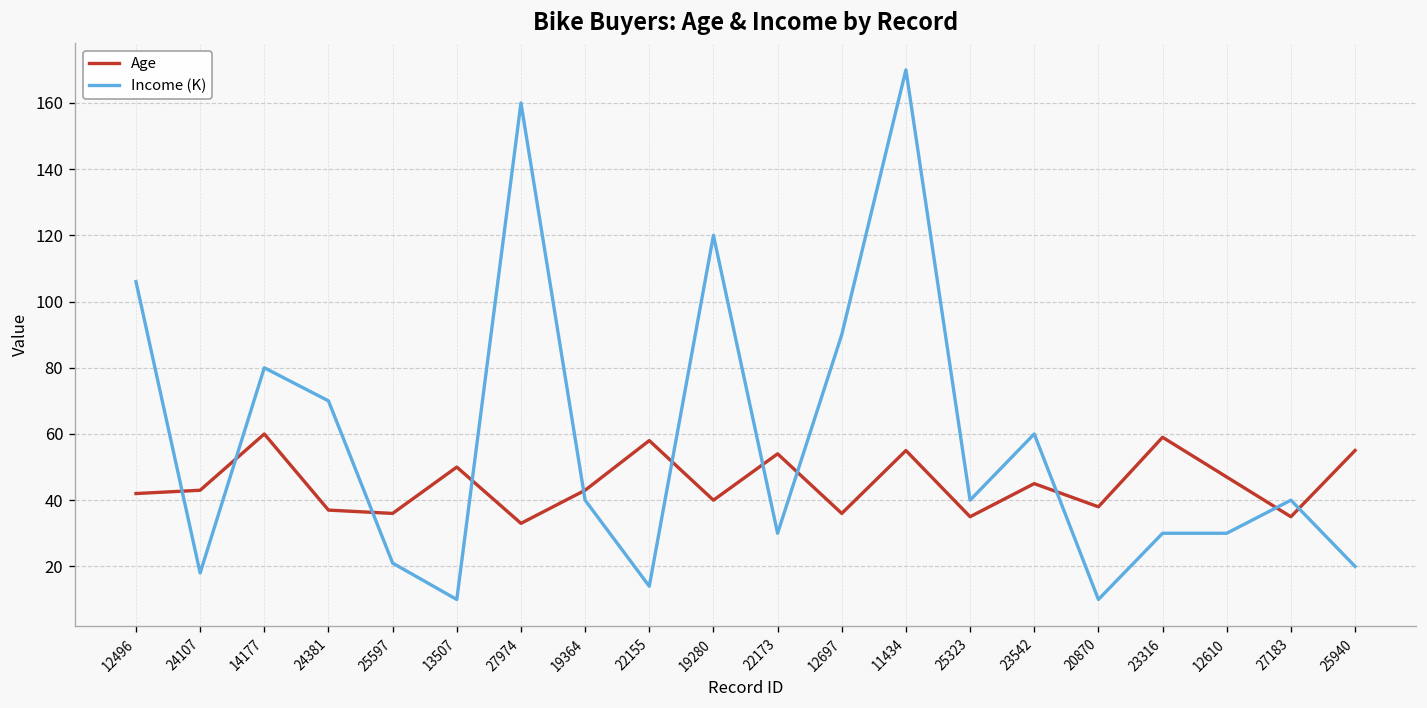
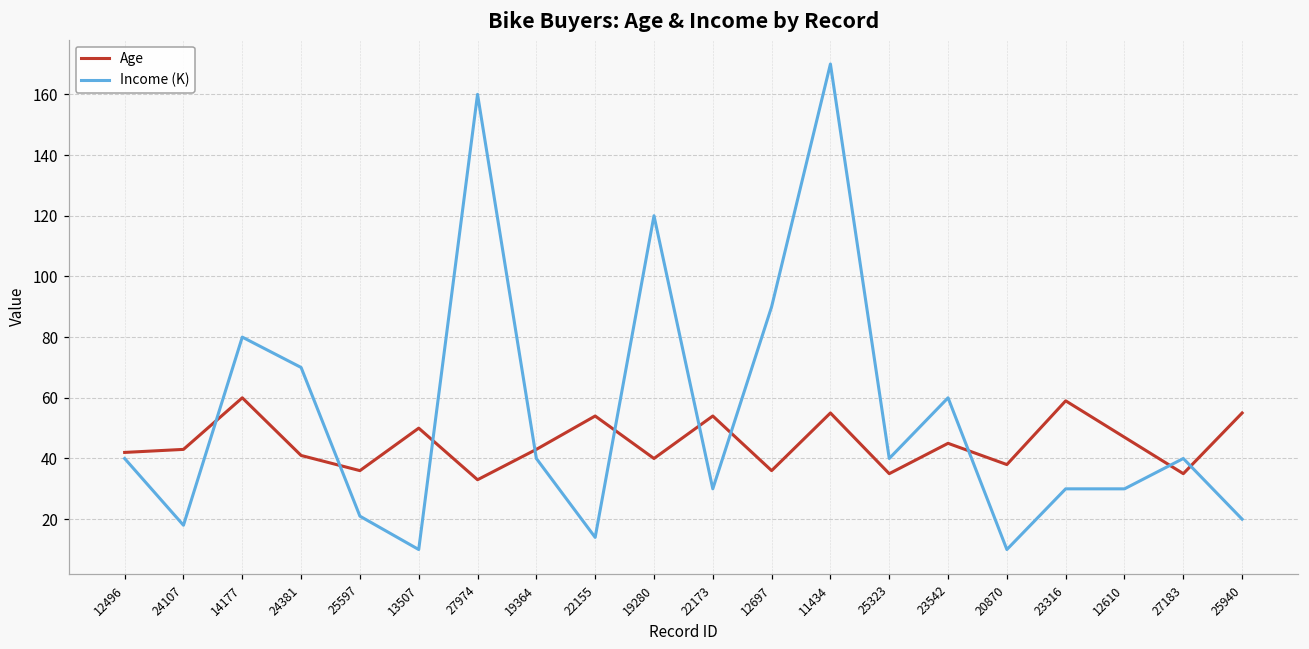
  {
    "Age": {
      "12496": 42,
      "24107": 43,
      "14177": 60,
-     "24381": 37,
+     "24381": 41,
      "25597": 36,
      "13507": 50,
      "27974": 33,
      "19364": 43,
-     "22155": 58,
+     "22155": 54,
      "19280": 40,
      "22173": 54,
      "12697": 36,
      "11434": 55,
      "25323": 35,
      "23542": 45,
      "20870": 38,
      "23316": 59,
      "12610": 47,
      "27183": 35,
      "25940": 55
    },
    "Income (K)": {
-     "12496": 106,
+     "12496": 40,
      "24107": 18,
      "14177": 80,
      "24381": 70,
      "25597": 21,
      "13507": 10,
      "27974": 160,
      "19364": 40,
      "22155": 14,
      "19280": 120,
      "22173": 30,
      "12697": 90,
      "11434": 170,
      "25323": 40,
      "23542": 60,
      "20870": 10,
      "23316": 30,
      "12610": 30,
      "27183": 40,
      "25940": 20
    }
  }
